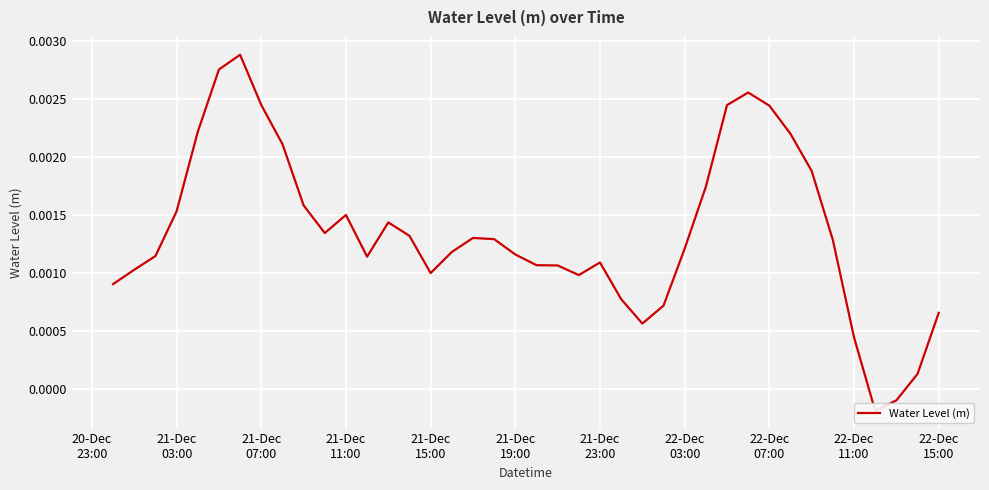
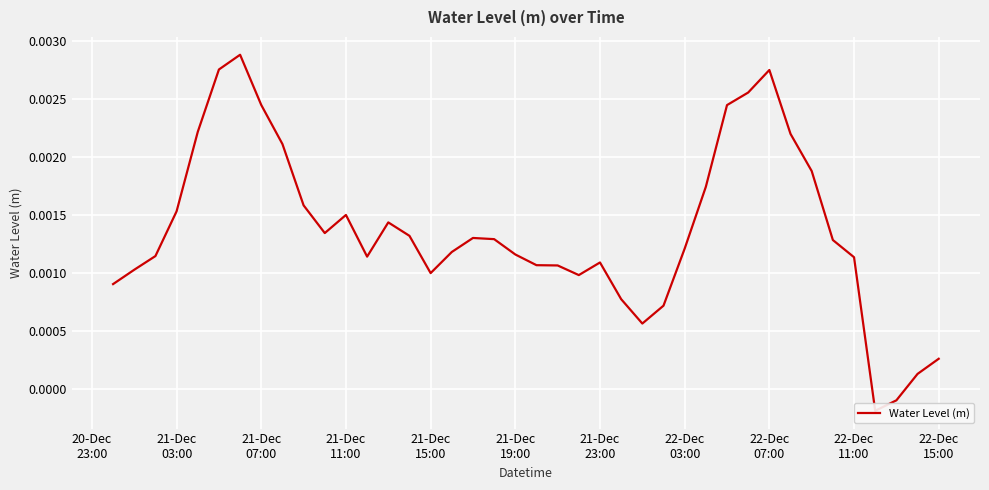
  {
    "21-Dec 03:00": 0.00153,
    "21-Dec 07:00": 0.00245,
    "21-Dec 11:00": 0.00150,
    "21-Dec 15:00": 0.00100,
    "21-Dec 19:00": 0.00116,
    "21-Dec 23:00": 0.00109,
    "22-Dec 03:00": 0.00121,
-   "22-Dec 07:00": 0.00244,
-   "22-Dec 11:00": 0.00045,
-   "22-Dec 15:00": 0.00066
+   "22-Dec 07:00": 0.00275,
+   "22-Dec 11:00": 0.00114,
+   "22-Dec 15:00": 0.00026
  }
